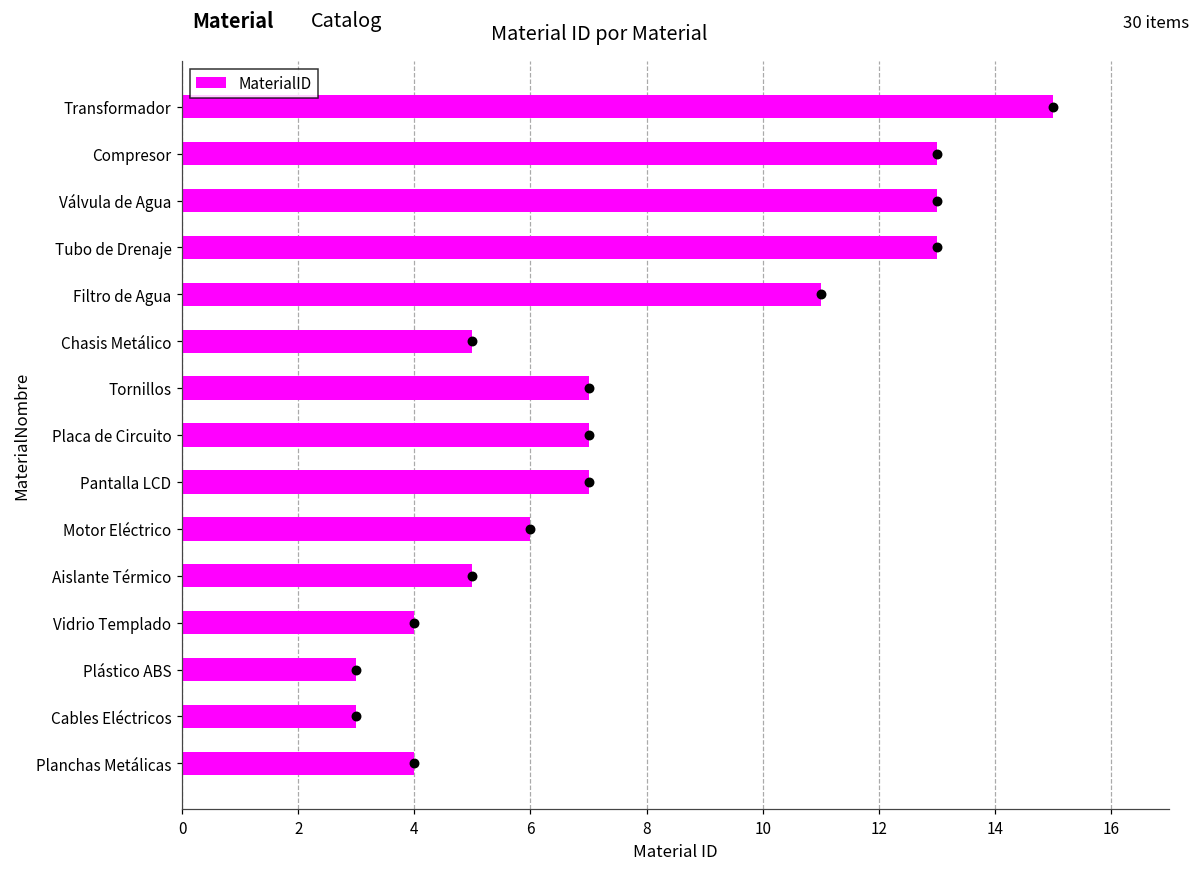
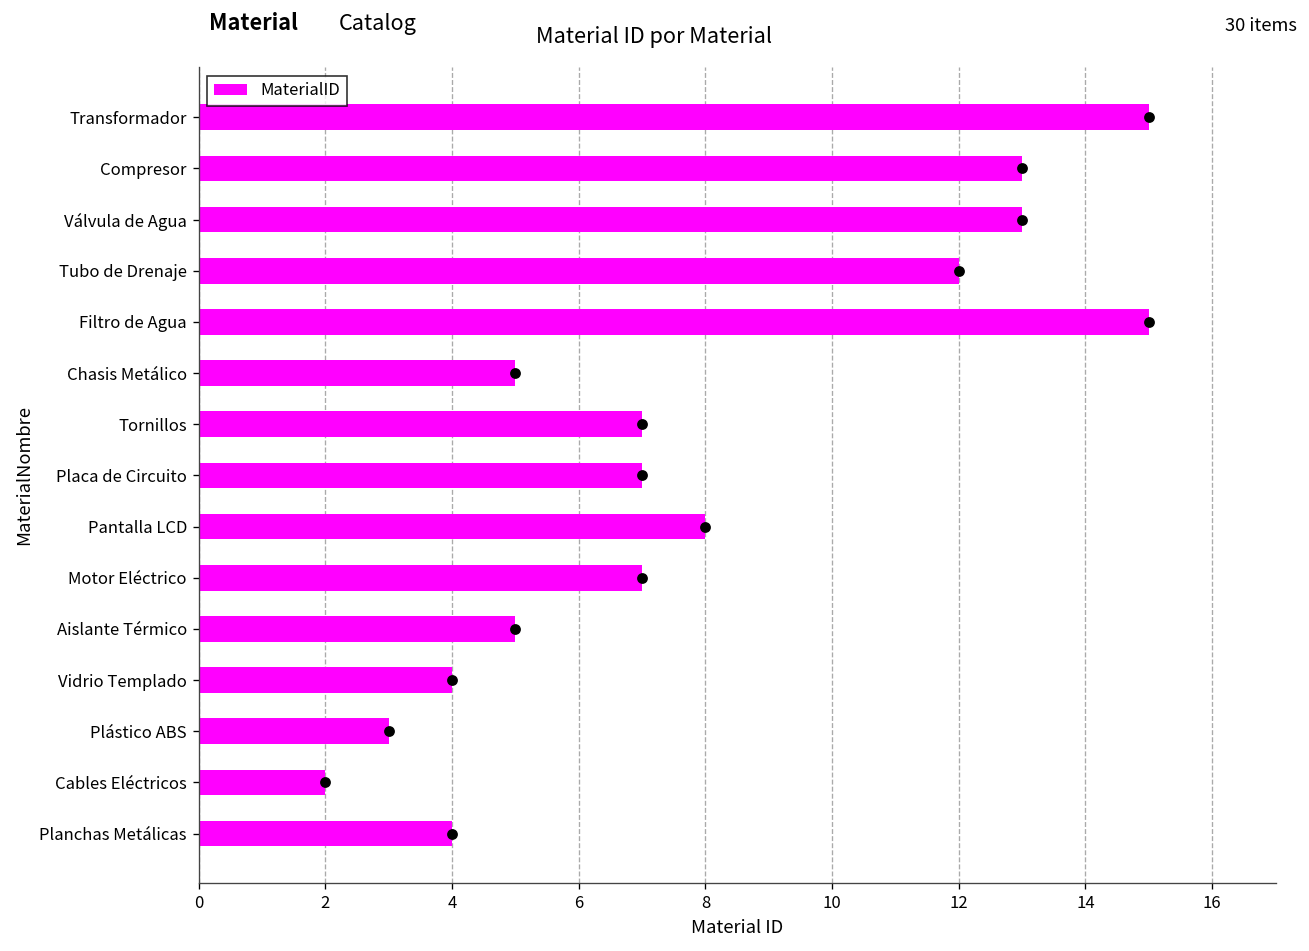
  {
    "MaterialID": {
      "Transformador": 15,
      "Compresor": 13,
      "Válvula de Agua": 13,
-     "Tubo de Drenaje": 13,
-     "Filtro de Agua": 11,
+     "Tubo de Drenaje": 12,
+     "Filtro de Agua": 15,
      "Chasis Metálico": 5,
      "Tornillos": 7,
      "Placa de Circuito": 7,
-     "Pantalla LCD": 7,
-     "Motor Eléctrico": 6,
+     "Pantalla LCD": 8,
+     "Motor Eléctrico": 7,
      "Aislante Térmico": 5,
      "Vidrio Templado": 4,
      "Plástico ABS": 3,
-     "Cables Eléctricos": 3,
+     "Cables Eléctricos": 2,
      "Planchas Metálicas": 4
    }
  }
